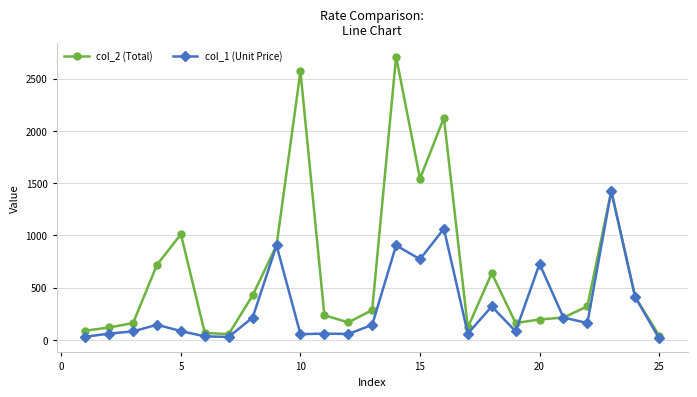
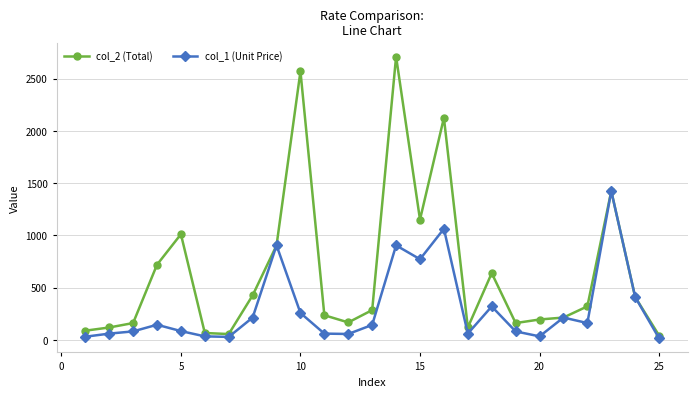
  {
    "col_2 (Total)": {
      "5": 1010,
      "10": 2570,
-     "15": 1540,
+     "15": 1150,
      "20": 190,
      "25": 40
    },
    "col_1 (Unit Price)": {
      "5": 80,
-     "10": 50,
+     "10": 260,
      "15": 770,
-     "20": 730,
+     "20": 30,
      "25": 10
    }
  }
